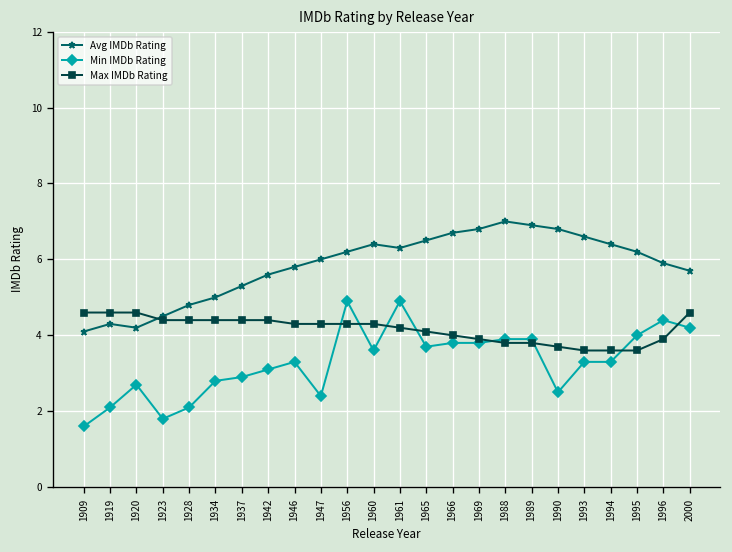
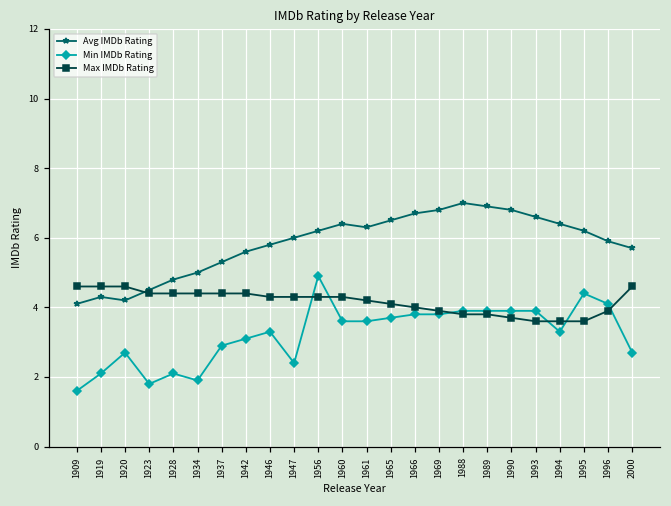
  {
    "Min IMDb Rating": {
      "1909": 1.6,
      "1919": 2.1,
      "1920": 2.7,
      "1923": 1.8,
      "1928": 2.1,
-     "1934": 2.8,
+     "1934": 1.9,
      "1937": 2.9,
      "1942": 3.1,
      "1946": 3.3,
      "1947": 2.4,
      "1956": 4.9,
      "1960": 3.6,
-     "1961": 4.9,
+     "1961": 3.6,
      "1965": 3.7,
      "1966": 3.8,
      "1969": 3.8,
      "1988": 3.9,
      "1989": 3.9,
-     "1990": 2.5,
-     "1993": 3.3,
+     "1990": 3.9,
+     "1993": 3.9,
      "1994": 3.3,
-     "1995": 4.0,
-     "1996": 4.4,
-     "2000": 4.2
+     "1995": 4.4,
+     "1996": 4.1,
+     "2000": 2.7
    }
  }
